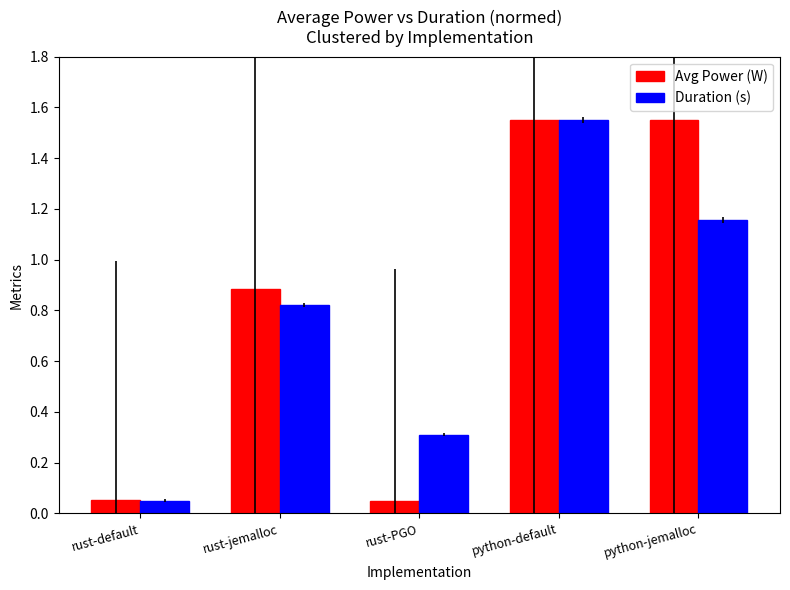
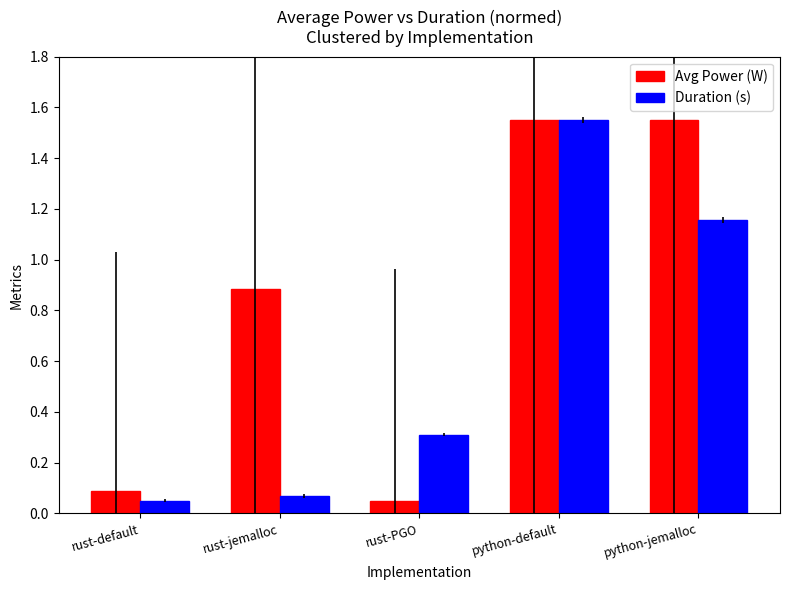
  {
    "Avg Power (W)": {
-     "rust-default": 0.05,
+     "rust-default": 0.09,
      "rust-jemalloc": 0.88,
      "rust-PGO": 0.05,
      "python-default": 1.55,
      "python-jemalloc": 1.55
    },
    "Duration (s)": {
      "rust-default": 0.05,
-     "rust-jemalloc": 0.82,
+     "rust-jemalloc": 0.07,
      "rust-PGO": 0.31,
      "python-default": 1.55,
      "python-jemalloc": 1.16
    }
  }
